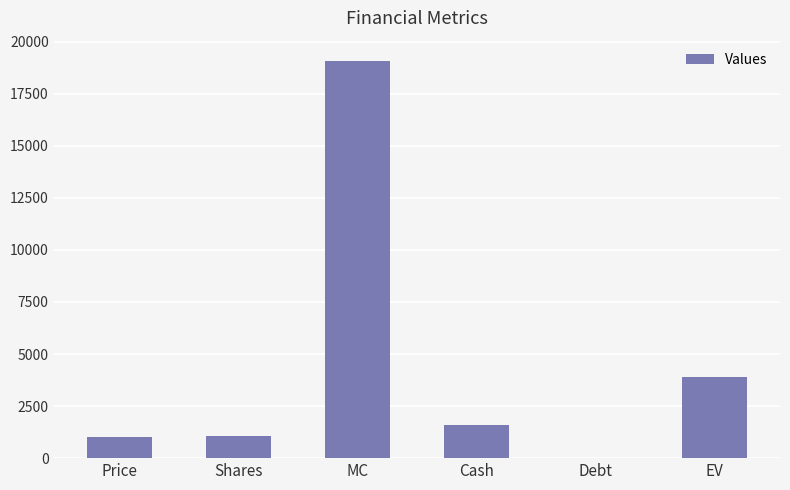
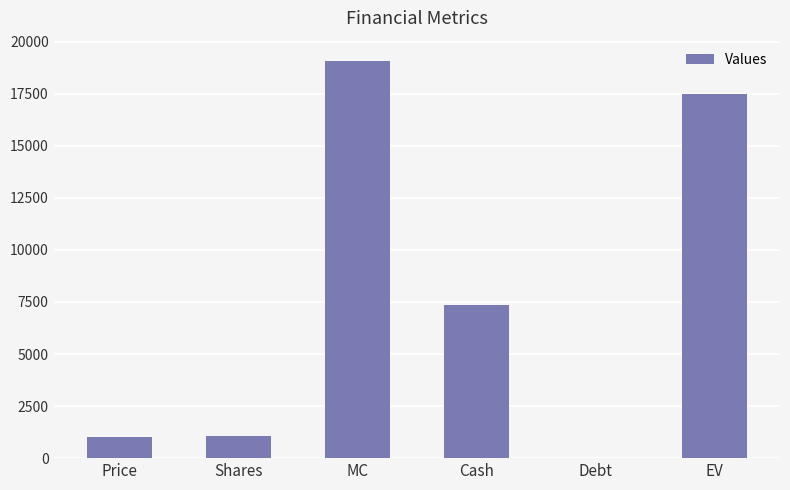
  {
    "Price": 1000,
    "Shares": 1000,
    "MC": 19100,
-   "Cash": 1600,
+   "Cash": 7400,
    "Debt": 0,
-   "EV": 3900
+   "EV": 17500
  }
